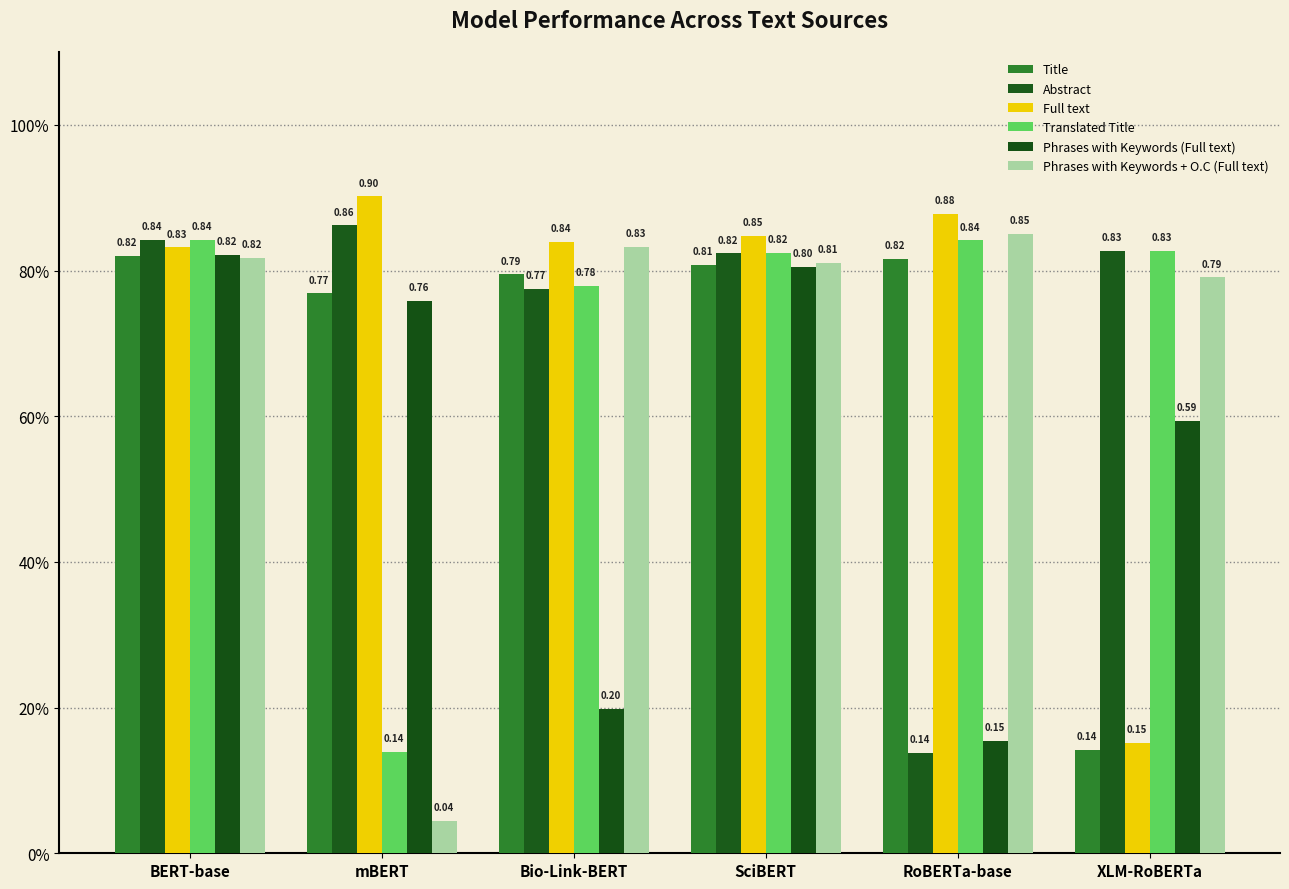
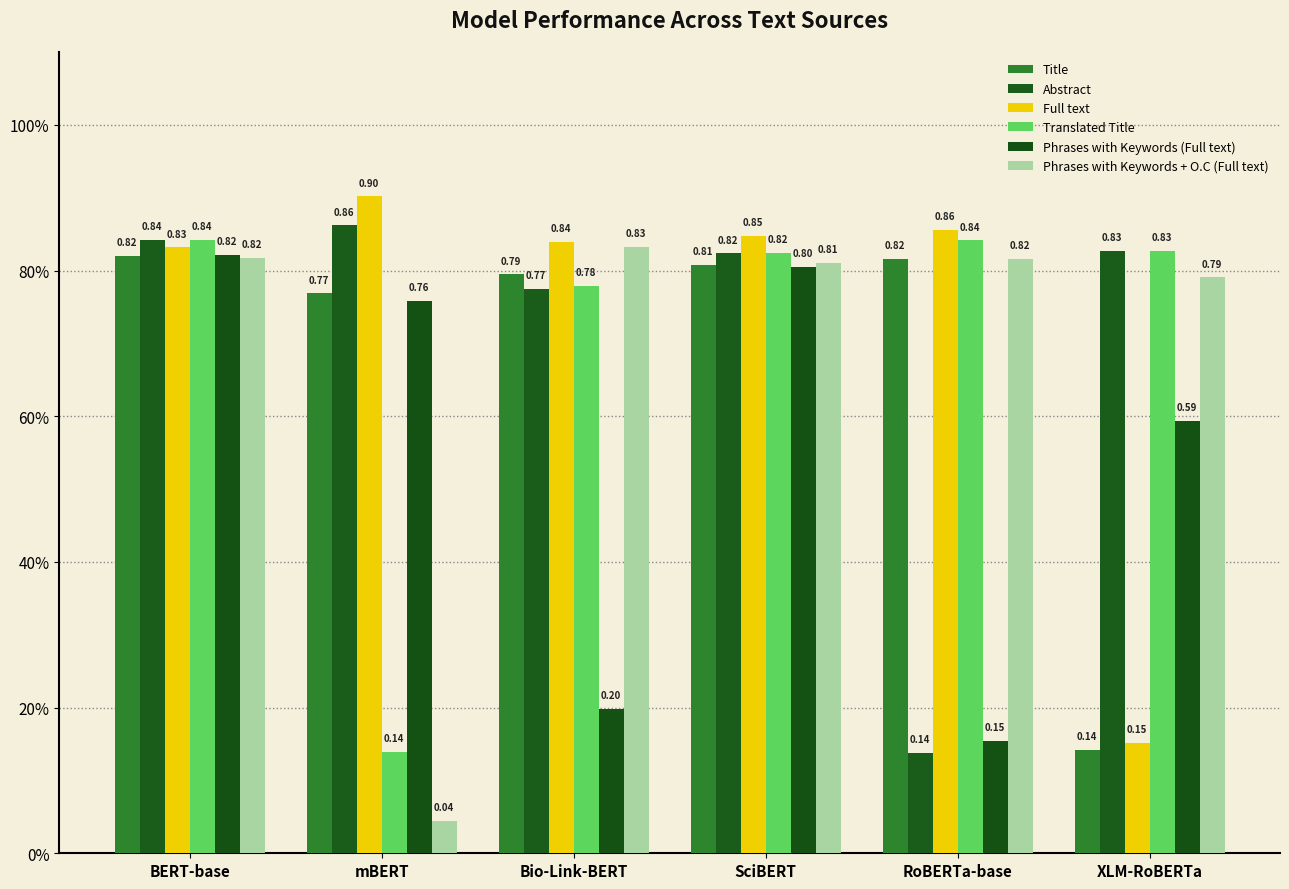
  {
    "Full text": {
      "BERT-base": 0.83,
      "mBERT": 0.90,
      "Bio-Link-BERT": 0.84,
      "SciBERT": 0.85,
-     "RoBERTa-base": 0.88,
+     "RoBERTa-base": 0.86,
      "XLM-RoBERTa": 0.15
    },
    "Translated Title": {
      "BERT-base": 0.84,
      "mBERT": 0.14,
      "Bio-Link-BERT": 0.78,
      "SciBERT": 0.82,
      "RoBERTa-base": 0.84,
      "XLM-RoBERTa": 0.83
    },
    "Phrases with Keywords + O.C (Full text)": {
      "BERT-base": 0.82,
      "mBERT": 0.04,
      "Bio-Link-BERT": 0.83,
      "SciBERT": 0.81,
-     "RoBERTa-base": 0.85,
+     "RoBERTa-base": 0.82,
      "XLM-RoBERTa": 0.79
    }
  }
